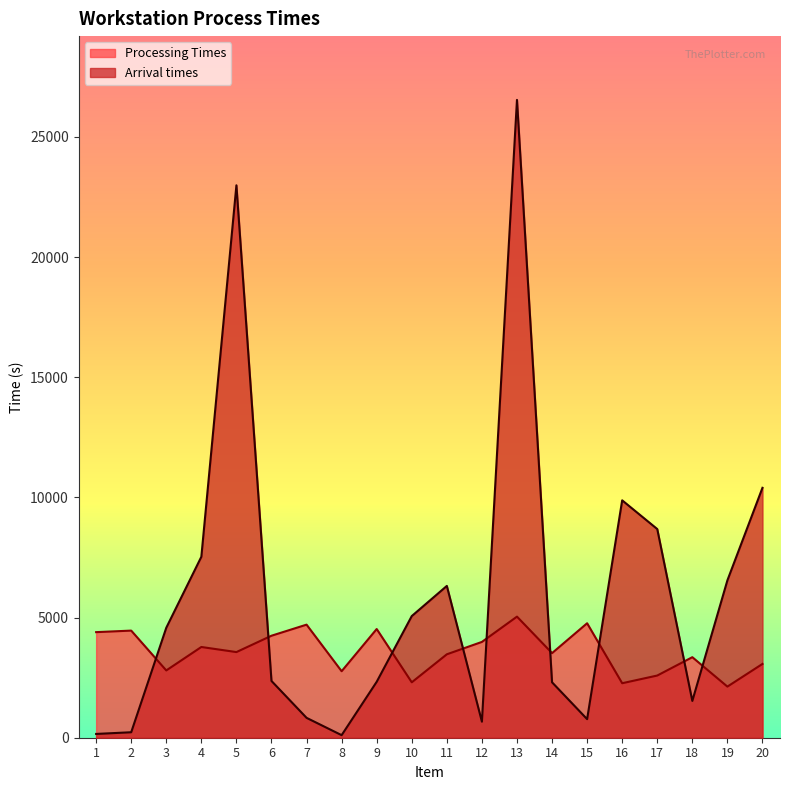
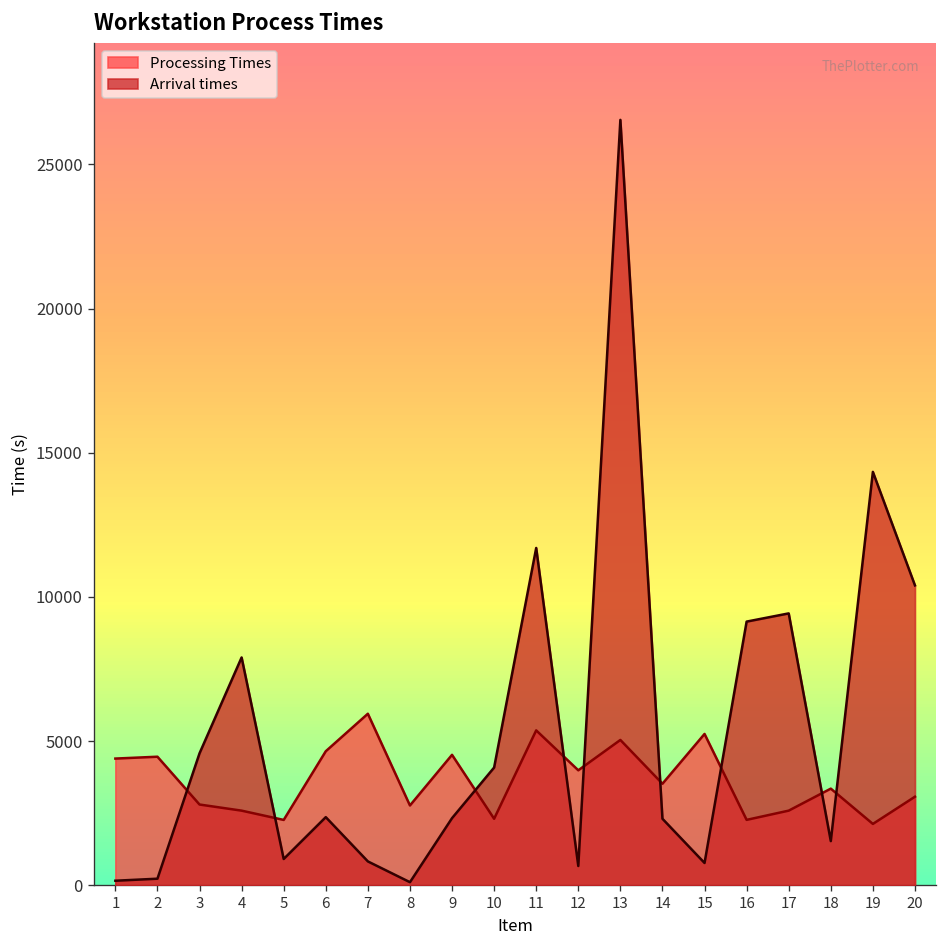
  {
    "Processing Times": {
      "1": 4400,
      "2": 4500,
      "3": 2800,
-     "4": 3800,
-     "5": 3600,
-     "6": 4200,
-     "7": 4700,
+     "4": 2600,
+     "5": 2300,
+     "6": 4600,
+     "7": 5900,
      "8": 2800,
      "9": 4500,
      "10": 2300,
-     "11": 3500,
+     "11": 5400,
      "12": 4000,
      "13": 5000,
      "14": 3500,
-     "15": 4800,
+     "15": 5200,
      "16": 2300,
      "17": 2600,
      "18": 3400,
      "19": 2100,
      "20": 3100
    },
    "Arrival times": {
      "1": 200,
      "2": 200,
      "3": 4600,
-     "4": 7500,
-     "5": 23000,
+     "4": 7900,
+     "5": 900,
      "6": 2400,
      "7": 800,
      "8": 100,
      "9": 2300,
-     "10": 5100,
-     "11": 6300,
+     "10": 4100,
+     "11": 11700,
      "12": 700,
      "13": 26500,
      "14": 2300,
      "15": 800,
-     "16": 9900,
-     "17": 8700,
+     "16": 9100,
+     "17": 9400,
      "18": 1500,
-     "19": 6500,
+     "19": 14300,
      "20": 10400
    }
  }
